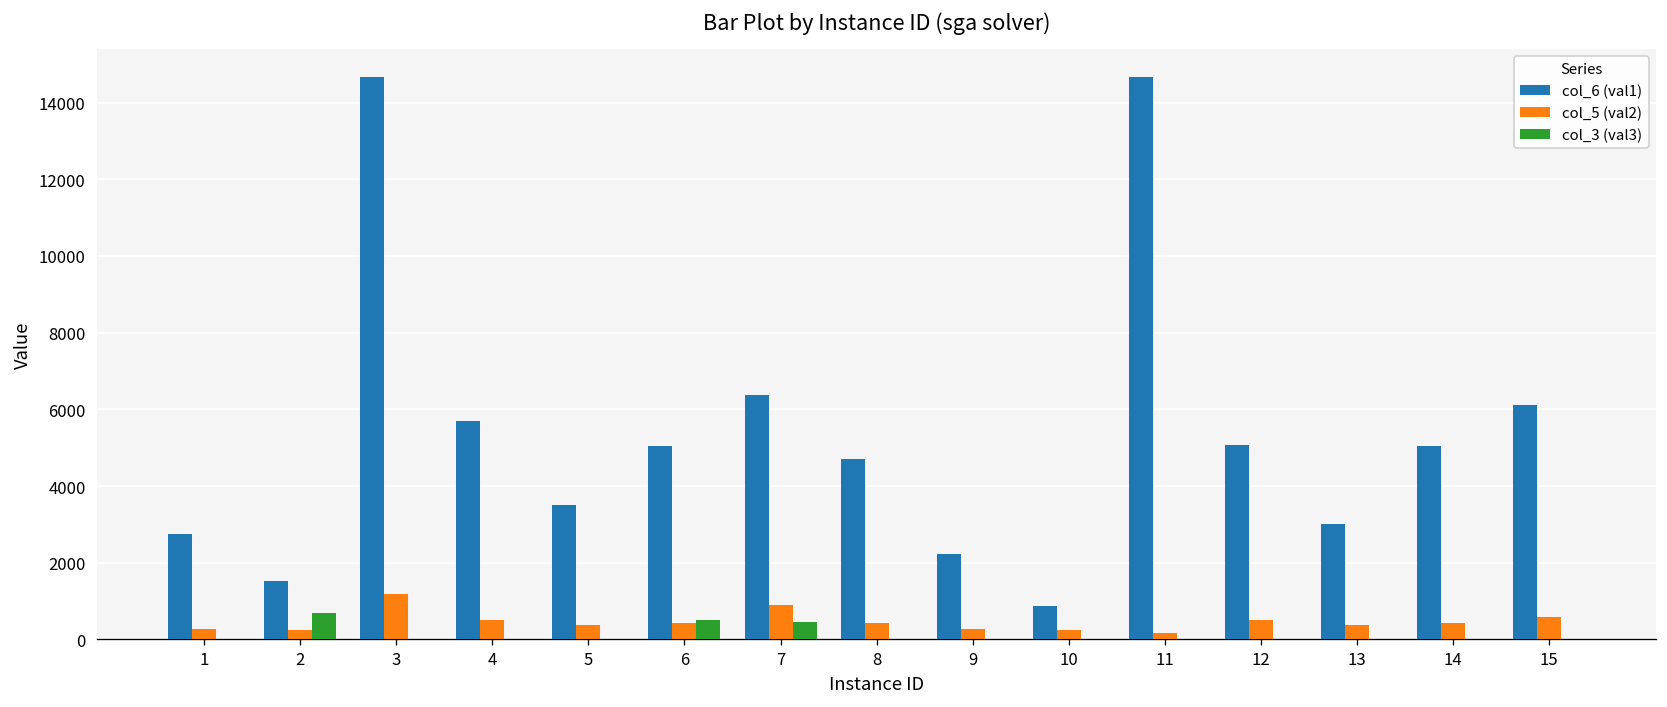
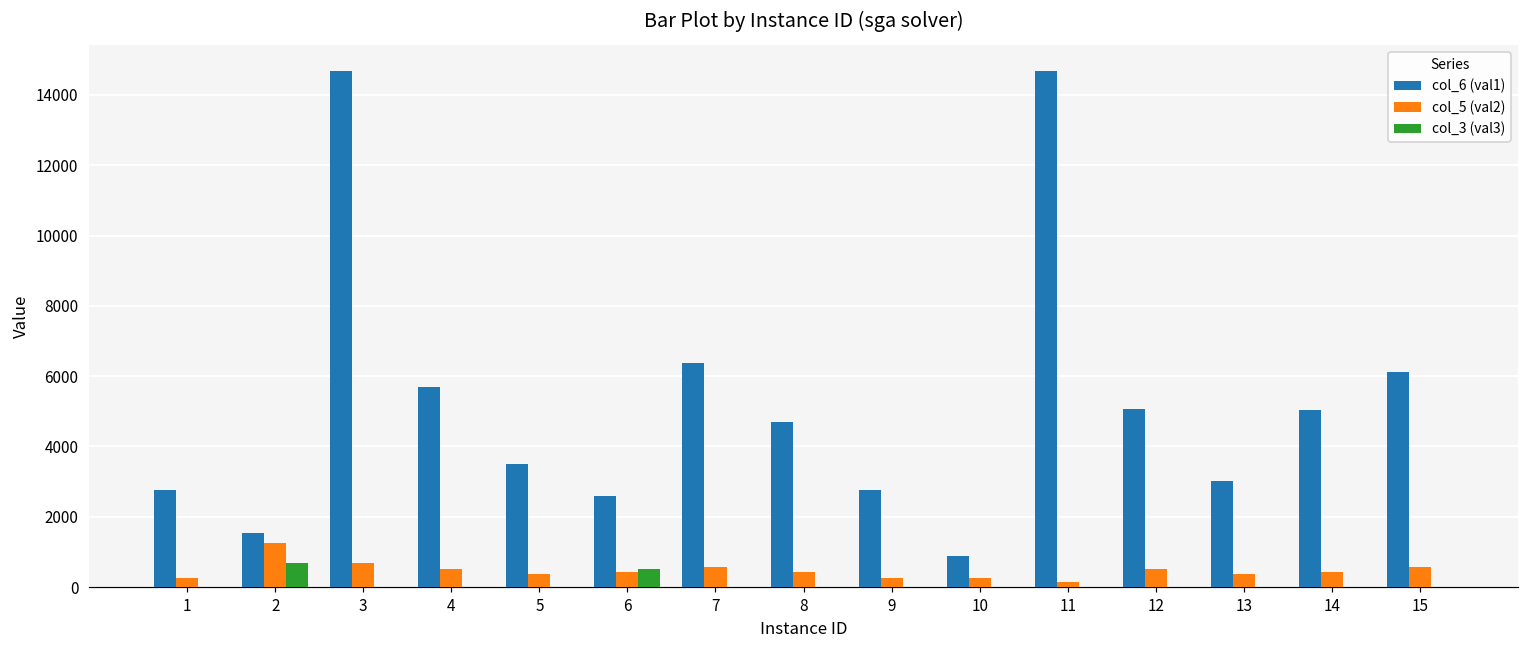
  {
    "col_6 (val1)": {
      "1": 2800,
      "2": 1500,
      "3": 14700,
      "4": 5700,
      "5": 3500,
-     "6": 5000,
+     "6": 2600,
      "7": 6400,
      "8": 4700,
-     "9": 2200,
+     "9": 2800,
      "10": 900,
      "11": 14700,
      "12": 5100,
      "13": 3000,
      "14": 5000,
      "15": 6100
    },
    "col_5 (val2)": {
      "1": 300,
-     "2": 300,
-     "3": 1200,
+     "2": 1300,
+     "3": 700,
      "4": 500,
      "5": 400,
      "6": 400,
-     "7": 900,
+     "7": 600,
      "8": 400,
      "9": 300,
      "10": 300,
      "11": 200,
      "12": 500,
      "13": 400,
      "14": 400,
      "15": 600
    },
    "col_3 (val3)": {
      "1": 0,
      "2": 700,
      "3": 0,
      "4": 0,
      "5": 0,
      "6": 500,
-     "7": 500,
+     "7": 0,
      "8": 0,
      "9": 0,
      "10": 0,
      "11": 0,
      "14": 0
    }
  }
